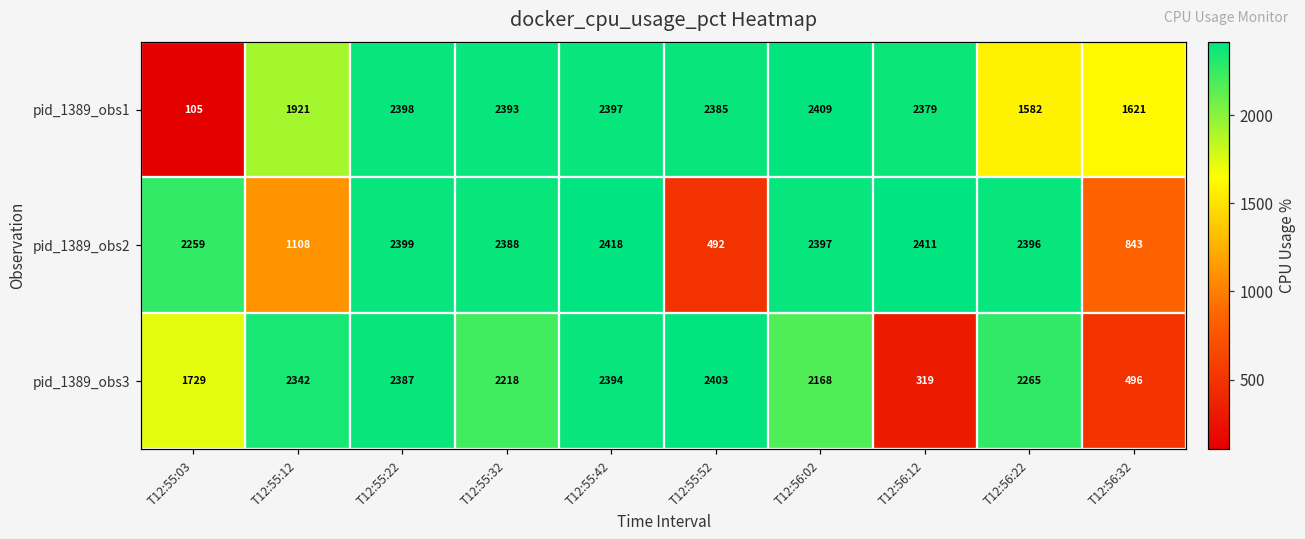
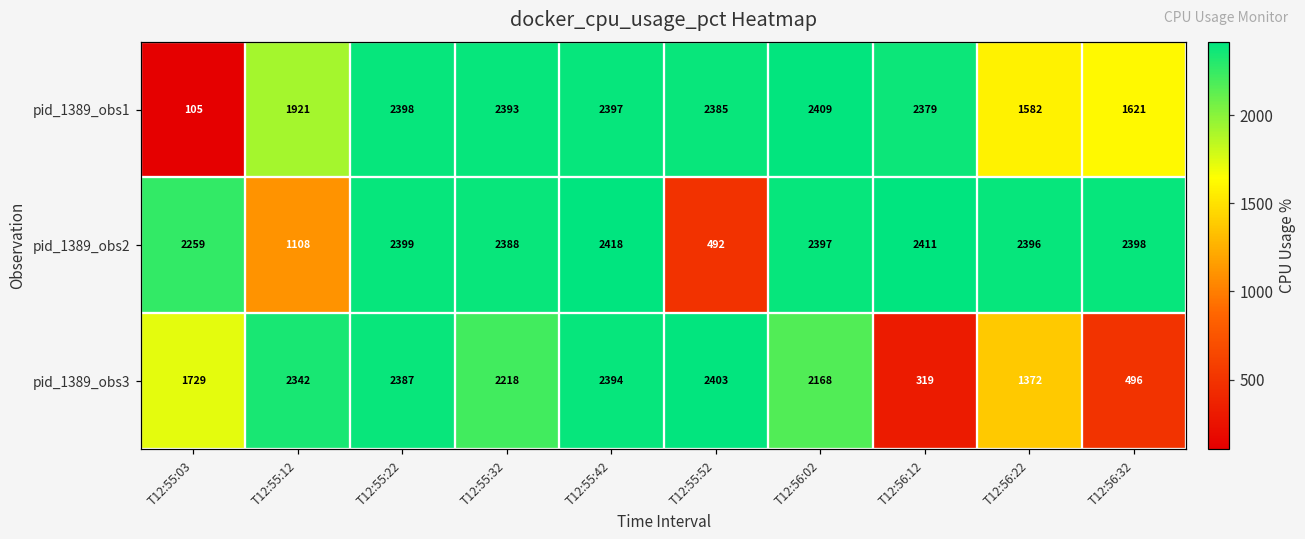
  {
    "pid_1389_obs1": {
      "T12:55:03": 105,
      "T12:55:12": 1921,
      "T12:55:22": 2398,
      "T12:55:32": 2393,
      "T12:55:42": 2397,
      "T12:55:52": 2385,
      "T12:56:02": 2409,
      "T12:56:12": 2379,
      "T12:56:22": 1582,
      "T12:56:32": 1621
    },
    "pid_1389_obs2": {
      "T12:55:03": 2259,
      "T12:55:12": 1108,
      "T12:55:22": 2399,
      "T12:55:32": 2388,
      "T12:55:42": 2418,
      "T12:55:52": 492,
      "T12:56:02": 2397,
      "T12:56:12": 2411,
      "T12:56:22": 2396,
-     "T12:56:32": 843
+     "T12:56:32": 2398
    },
    "pid_1389_obs3": {
      "T12:55:03": 1729,
      "T12:55:12": 2342,
      "T12:55:22": 2387,
      "T12:55:32": 2218,
      "T12:55:42": 2394,
      "T12:55:52": 2403,
      "T12:56:02": 2168,
      "T12:56:12": 319,
-     "T12:56:22": 2265,
+     "T12:56:22": 1372,
      "T12:56:32": 496
    }
  }
